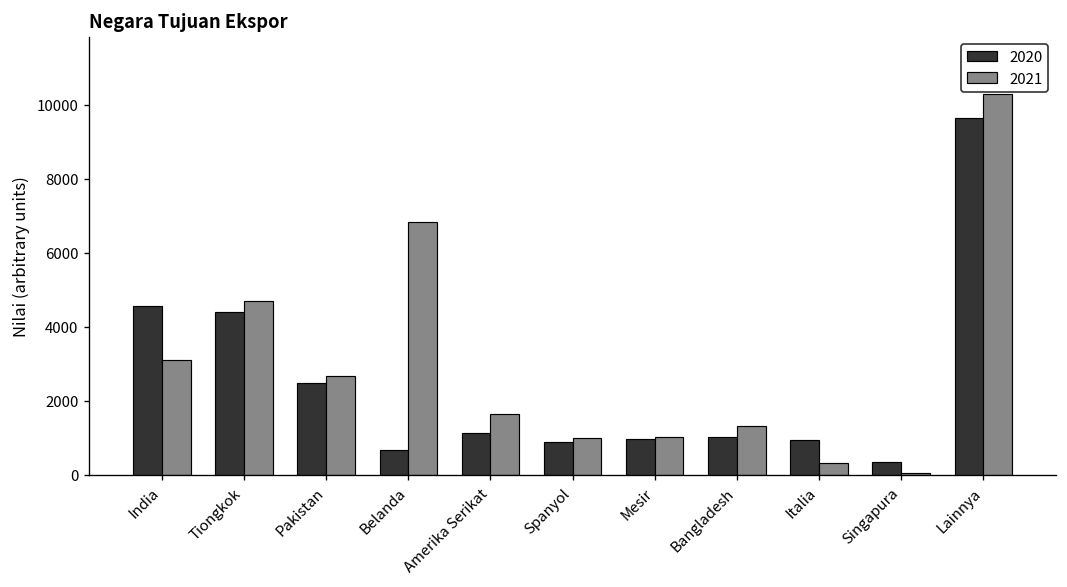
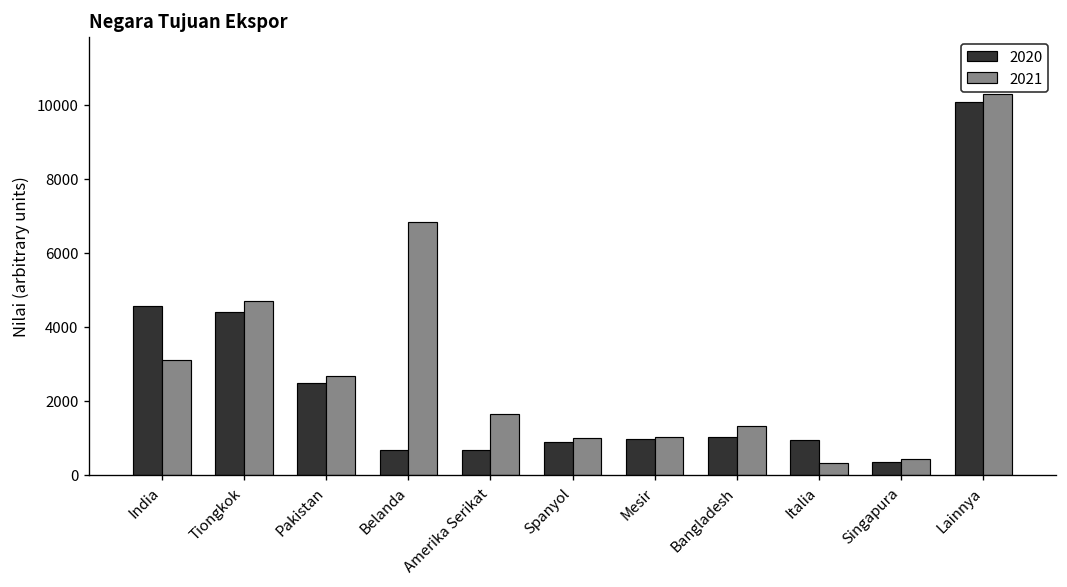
  {
    "2020": {
      "India": 4600,
      "Tiongkok": 4400,
      "Pakistan": 2500,
      "Belanda": 700,
-     "Amerika Serikat": 1100,
+     "Amerika Serikat": 700,
      "Spanyol": 900,
      "Mesir": 1000,
      "Bangladesh": 1000,
      "Italia": 900,
      "Singapura": 400,
-     "Lainnya": 9600
+     "Lainnya": 10100
    },
    "2021": {
      "India": 3100,
      "Tiongkok": 4700,
      "Pakistan": 2700,
      "Belanda": 6800,
      "Amerika Serikat": 1600,
      "Spanyol": 1000,
      "Mesir": 1000,
      "Bangladesh": 1300,
      "Italia": 300,
-     "Singapura": 100
+     "Singapura": 400
    }
  }
